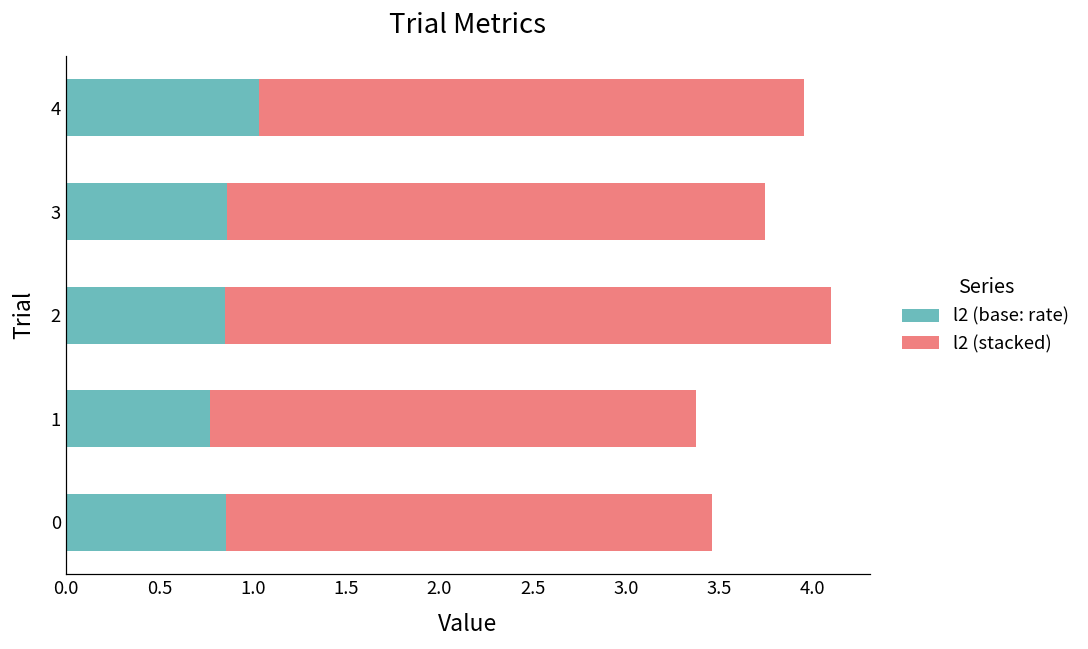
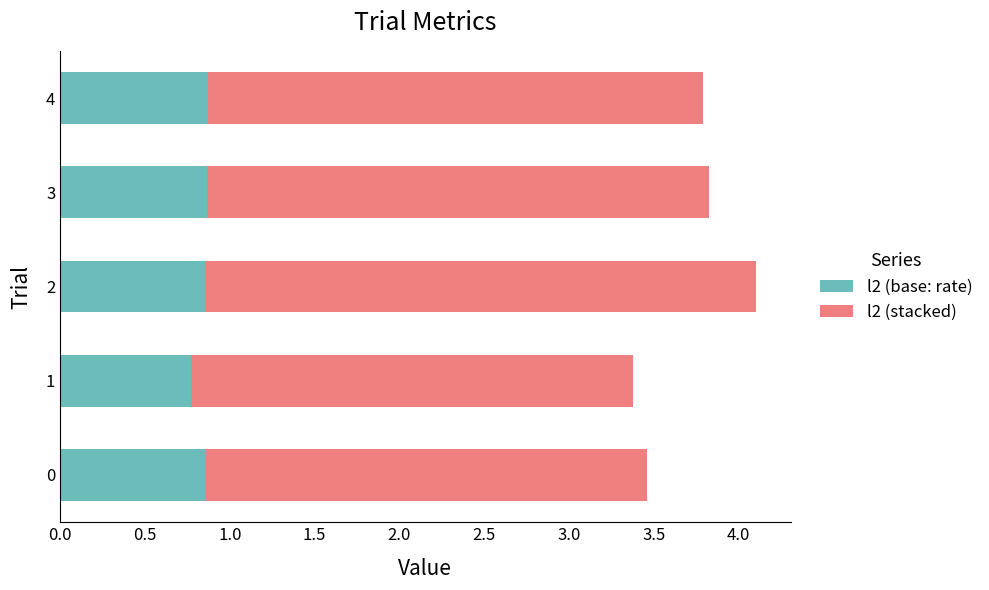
  {
    "l2 (base: rate)": {
-     "4": 1.03,
+     "4": 0.87,
      "3": 0.86,
      "2": 0.85,
      "1": 0.77,
      "0": 0.86
    },
    "l2 (stacked)": {
      "4": 2.92,
-     "3": 2.88,
+     "3": 2.96,
      "2": 3.25,
      "1": 2.60,
      "0": 2.60
    }
  }
